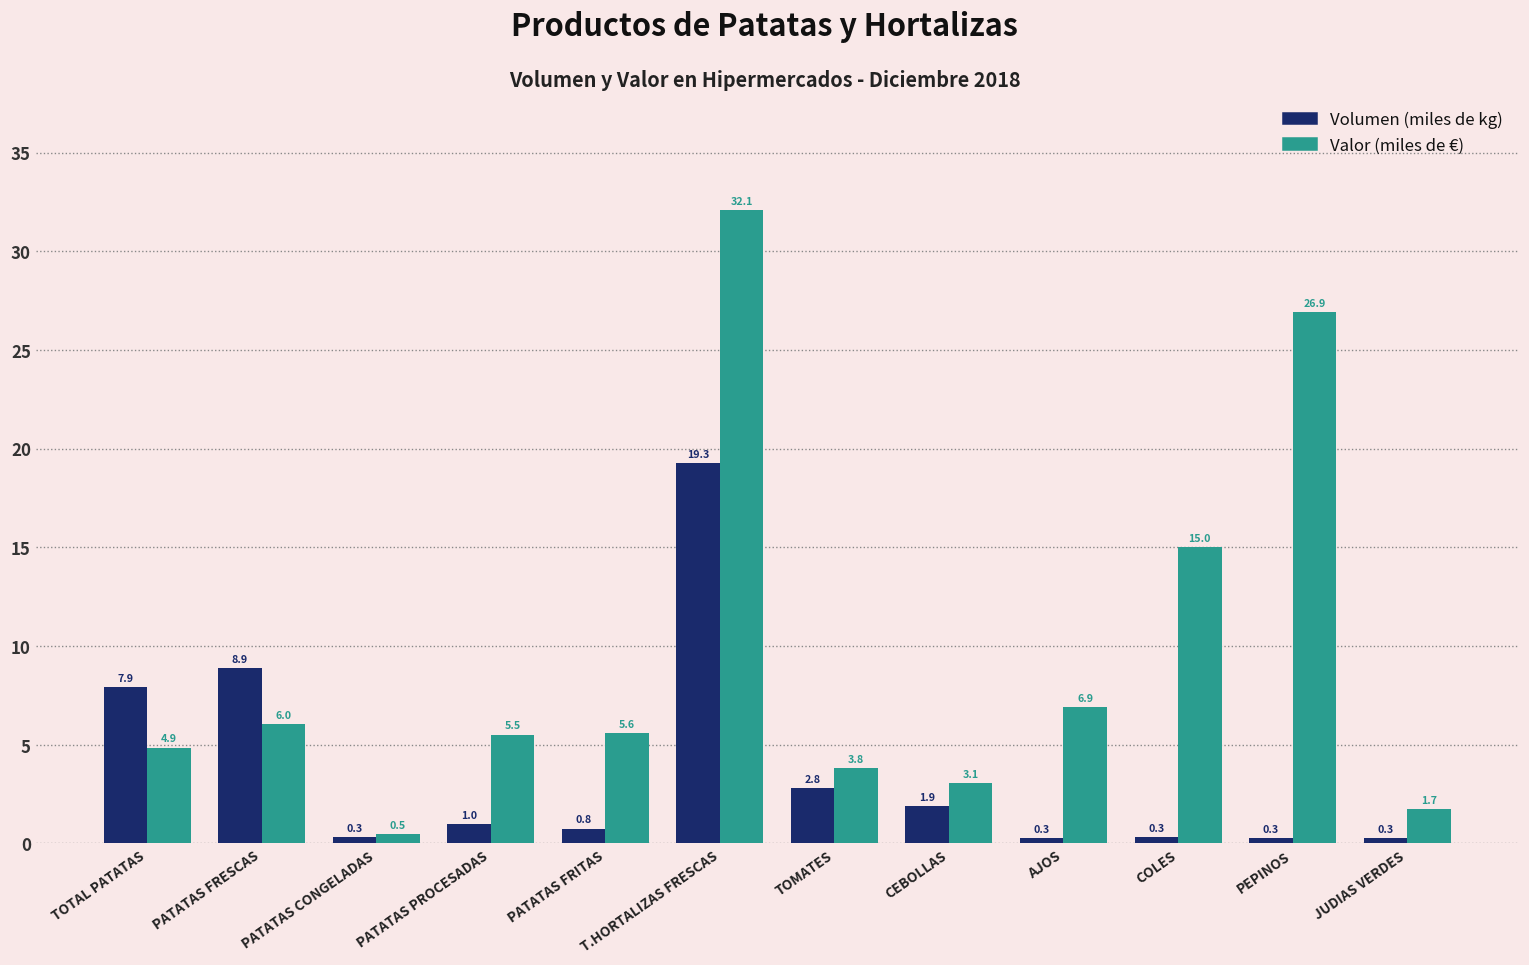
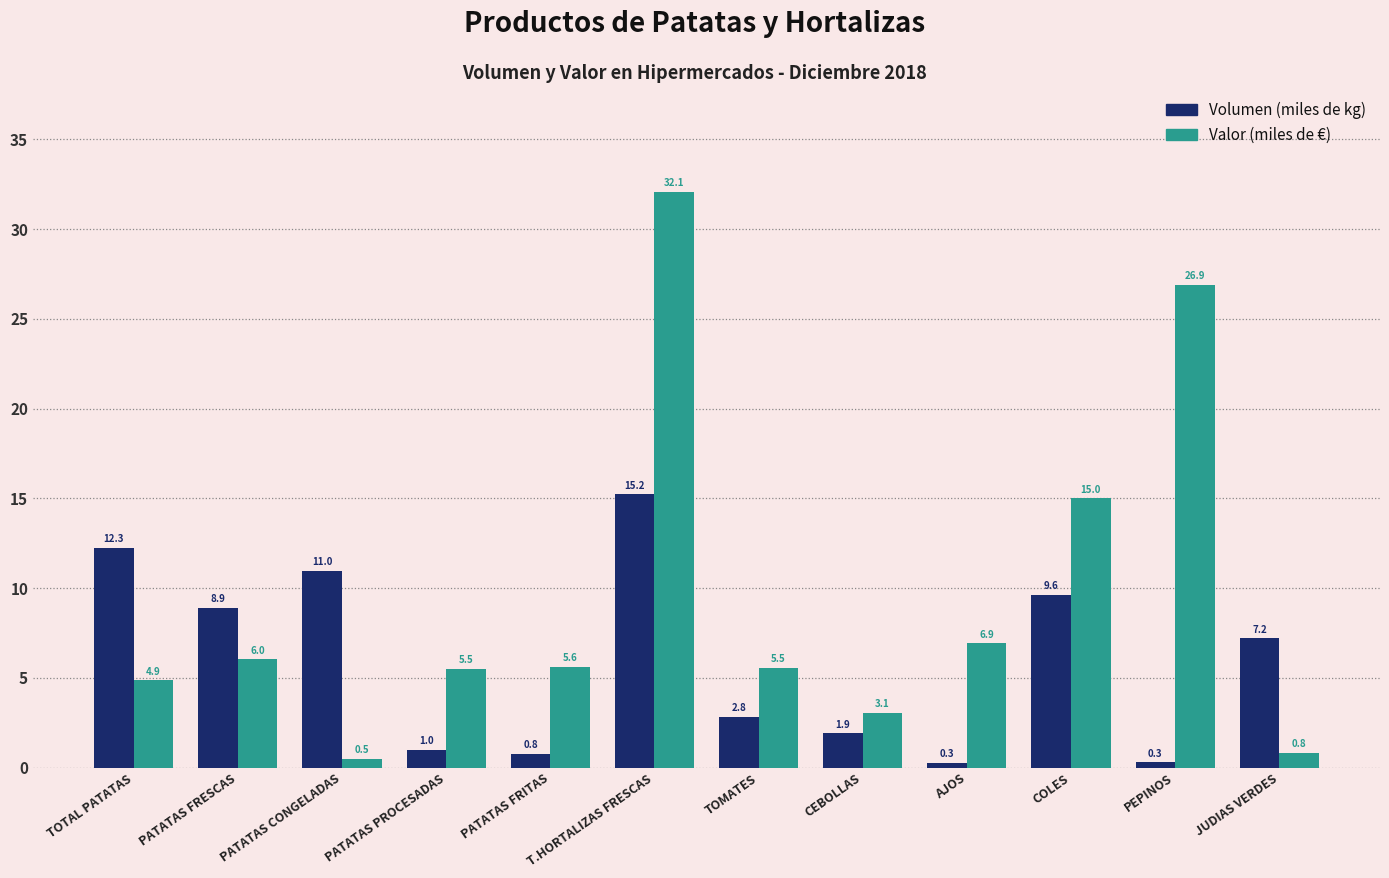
  {
    "Volumen (miles de kg)": {
-     "TOTAL PATATAS": 7.9,
+     "TOTAL PATATAS": 12.3,
      "PATATAS FRESCAS": 8.9,
-     "PATATAS CONGELADAS": 0.3,
+     "PATATAS CONGELADAS": 11.0,
      "PATATAS PROCESADAS": 1.0,
      "PATATAS FRITAS": 0.8,
-     "T.HORTALIZAS FRESCAS": 19.3,
+     "T.HORTALIZAS FRESCAS": 15.2,
      "TOMATES": 2.8,
      "CEBOLLAS": 1.9,
      "AJOS": 0.3,
-     "COLES": 0.3,
+     "COLES": 9.6,
      "PEPINOS": 0.3,
-     "JUDIAS VERDES": 0.3
+     "JUDIAS VERDES": 7.2
    },
    "Valor (miles de €)": {
      "TOTAL PATATAS": 4.9,
      "PATATAS FRESCAS": 6.0,
      "PATATAS CONGELADAS": 0.5,
      "PATATAS PROCESADAS": 5.5,
      "PATATAS FRITAS": 5.6,
      "T.HORTALIZAS FRESCAS": 32.1,
-     "TOMATES": 3.8,
+     "TOMATES": 5.5,
      "CEBOLLAS": 3.1,
      "AJOS": 6.9,
      "COLES": 15.0,
      "PEPINOS": 26.9,
-     "JUDIAS VERDES": 1.7
+     "JUDIAS VERDES": 0.8
    }
  }
